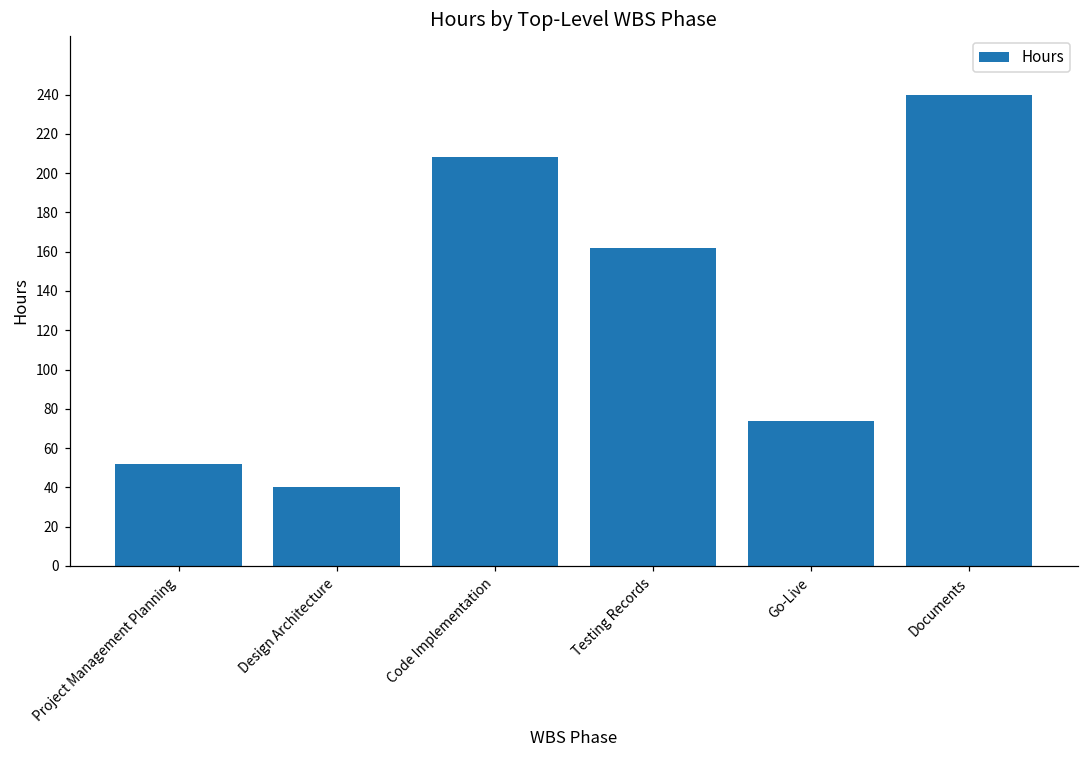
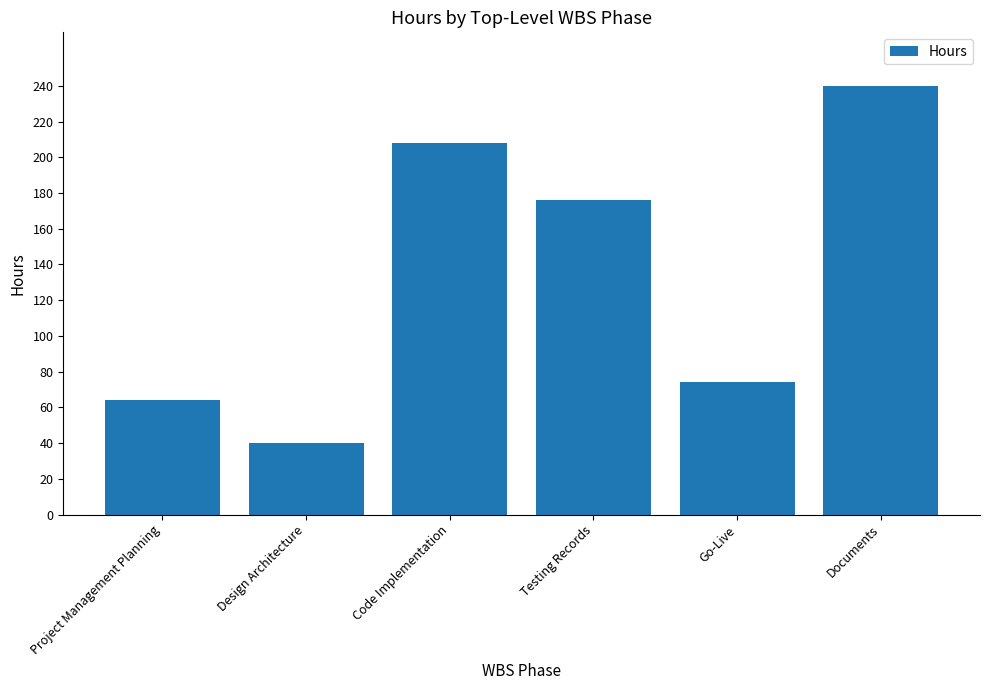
  {
-   "Project Management Planning": 52,
+   "Project Management Planning": 64,
    "Design Architecture": 40,
    "Code Implementation": 208,
-   "Testing Records": 162,
+   "Testing Records": 176,
    "Go-Live": 74,
    "Documents": 240
  }
